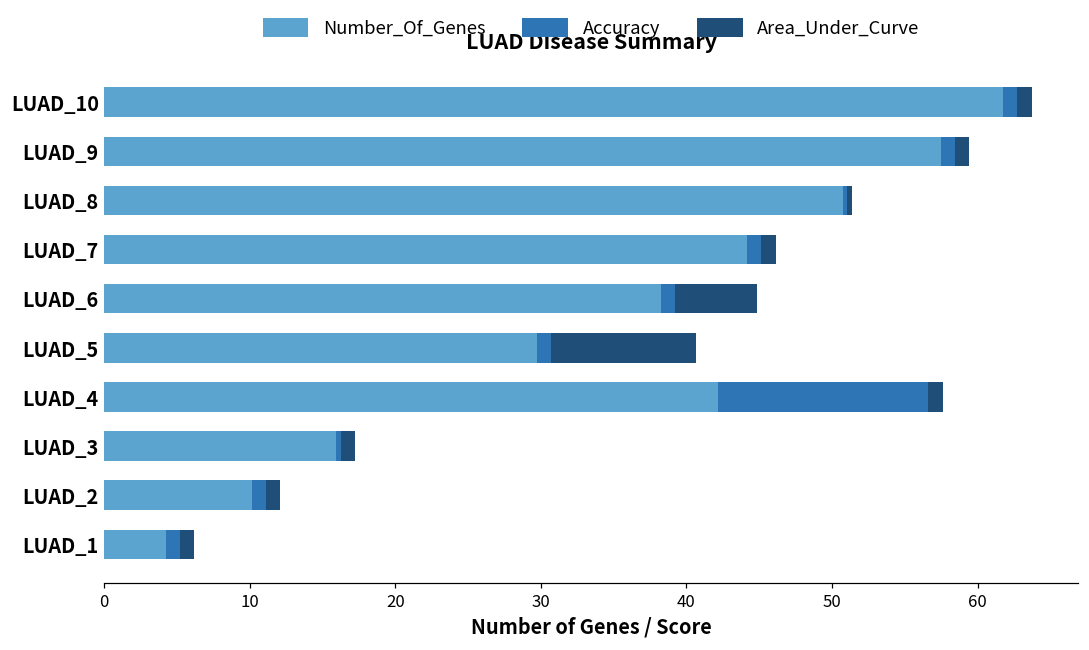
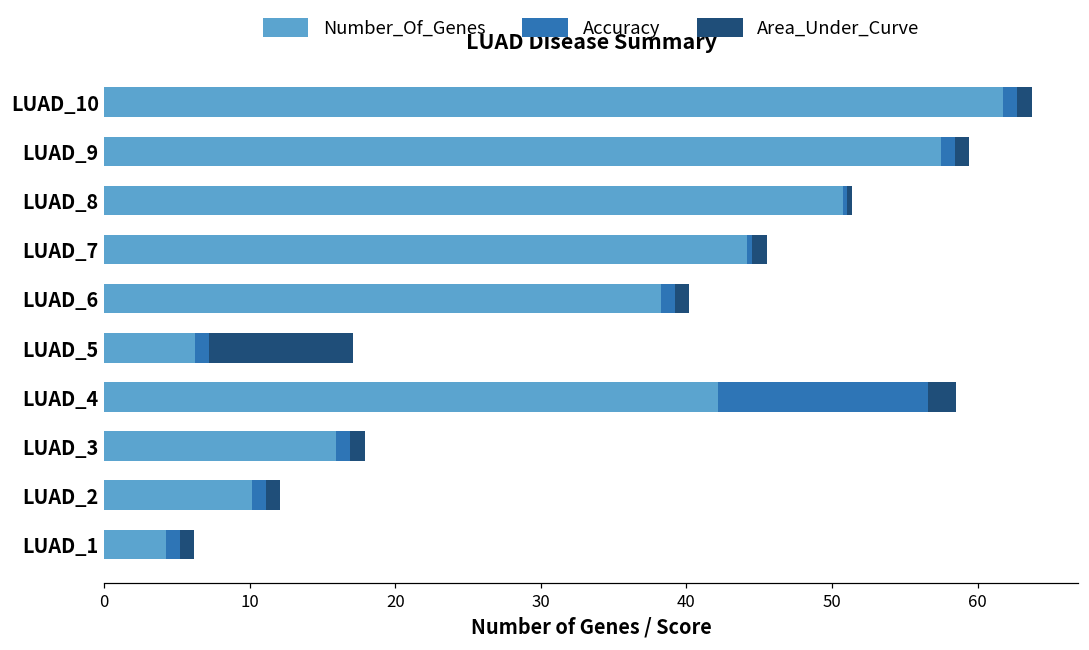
  {
    "Number_Of_Genes": {
      "LUAD_10": 61.8,
      "LUAD_9": 57.5,
      "LUAD_8": 50.8,
      "LUAD_7": 44.2,
      "LUAD_6": 38.2,
-     "LUAD_5": 29.7,
+     "LUAD_5": 6.2,
      "LUAD_4": 42.1,
      "LUAD_3": 15.9,
      "LUAD_2": 10.2,
      "LUAD_1": 4.3
    },
    "Accuracy": {
      "LUAD_10": 1.0,
      "LUAD_9": 1.0,
      "LUAD_8": 0.3,
-     "LUAD_7": 1.0,
+     "LUAD_7": 0.4,
      "LUAD_6": 1.0,
      "LUAD_5": 1.0,
      "LUAD_4": 14.5,
-     "LUAD_3": 0.3,
+     "LUAD_3": 1.0,
      "LUAD_2": 0.9,
      "LUAD_1": 0.9
    },
    "Area_Under_Curve": {
      "LUAD_10": 1.0,
      "LUAD_9": 1.0,
      "LUAD_8": 0.3,
      "LUAD_7": 1.0,
-     "LUAD_6": 5.7,
+     "LUAD_6": 1.0,
      "LUAD_5": 9.9,
-     "LUAD_4": 1.0,
+     "LUAD_4": 1.9,
      "LUAD_3": 1.0,
      "LUAD_2": 1.0,
      "LUAD_1": 1.0
    }
  }
